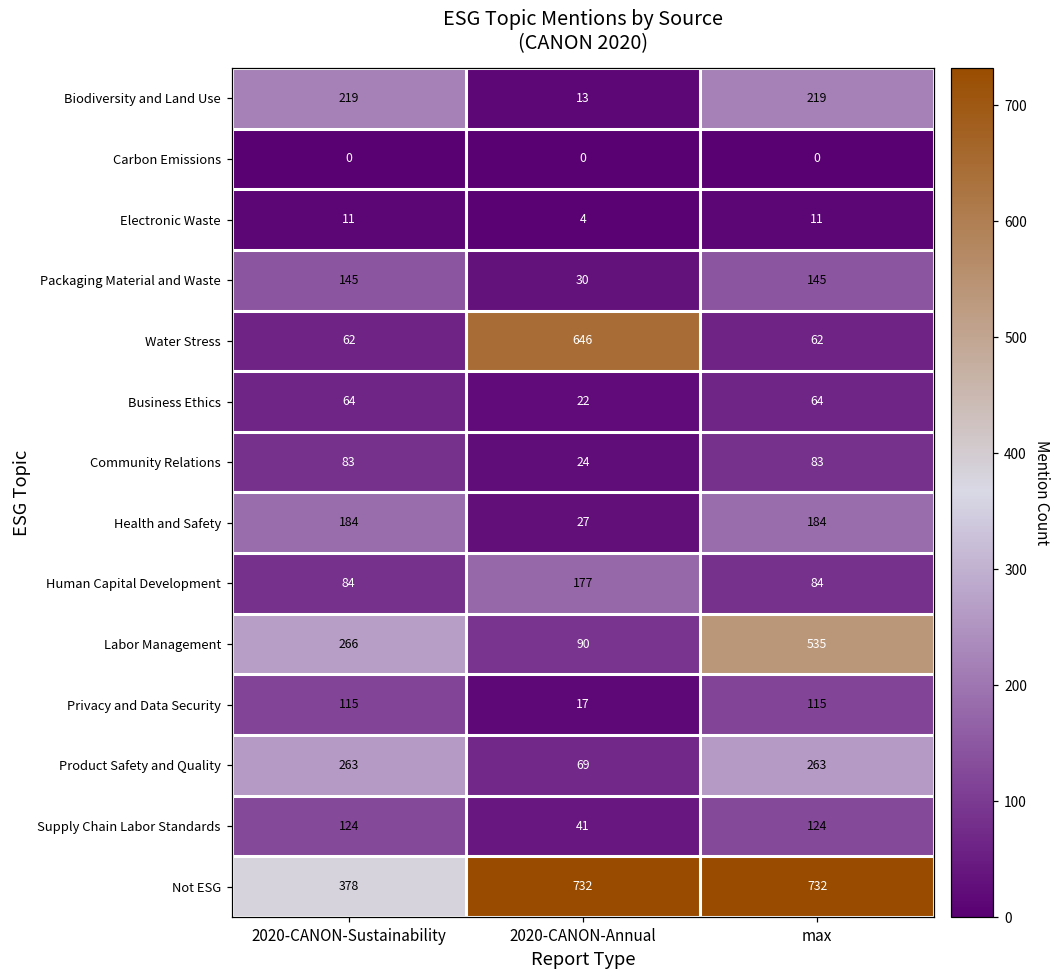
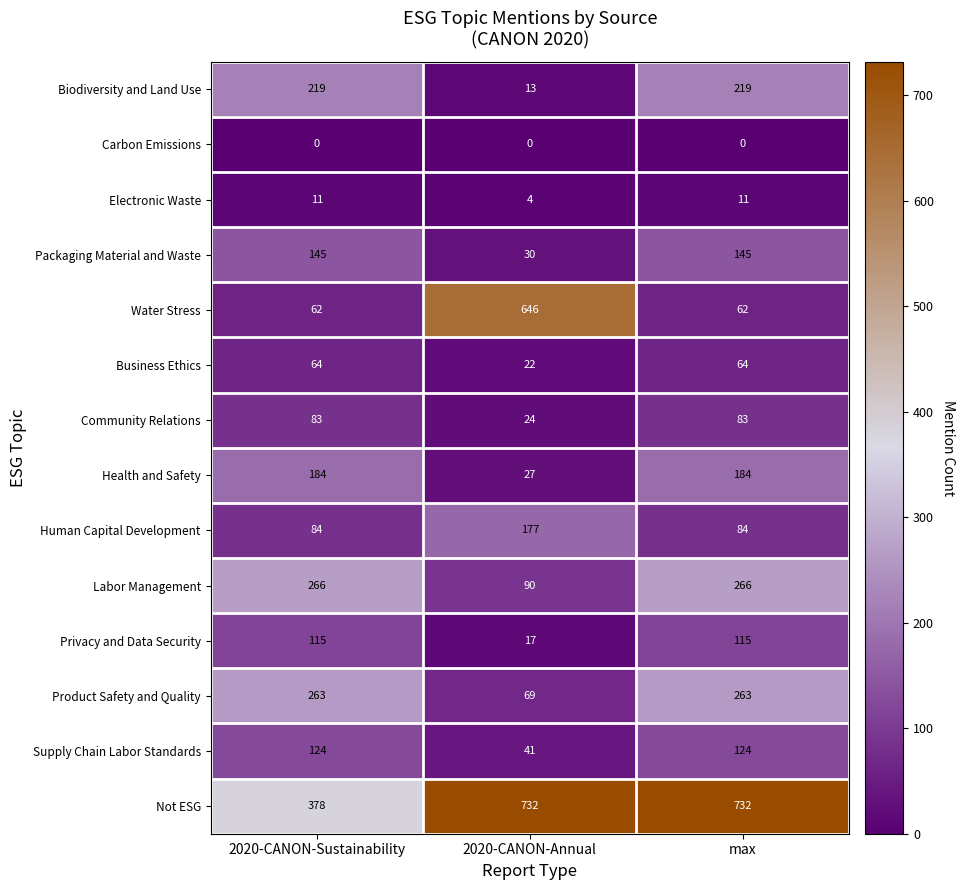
  {
    "Biodiversity and Land Use": {
      "2020-CANON-Sustainability": 219,
      "2020-CANON-Annual": 13,
      "max": 219
    },
    "Carbon Emissions": {
      "2020-CANON-Sustainability": 0,
      "2020-CANON-Annual": 0,
      "max": 0
    },
    "Electronic Waste": {
      "2020-CANON-Sustainability": 11,
      "2020-CANON-Annual": 4,
      "max": 11
    },
    "Packaging Material and Waste": {
      "2020-CANON-Sustainability": 145,
      "2020-CANON-Annual": 30,
      "max": 145
    },
    "Water Stress": {
      "2020-CANON-Sustainability": 62,
      "2020-CANON-Annual": 646,
      "max": 62
    },
    "Business Ethics": {
      "2020-CANON-Sustainability": 64,
      "2020-CANON-Annual": 22,
      "max": 64
    },
    "Community Relations": {
      "2020-CANON-Sustainability": 83,
      "2020-CANON-Annual": 24,
      "max": 83
    },
    "Health and Safety": {
      "2020-CANON-Sustainability": 184,
      "2020-CANON-Annual": 27,
      "max": 184
    },
    "Human Capital Development": {
      "2020-CANON-Sustainability": 84,
      "2020-CANON-Annual": 177,
      "max": 84
    },
    "Labor Management": {
      "2020-CANON-Sustainability": 266,
      "2020-CANON-Annual": 90,
-     "max": 535
+     "max": 266
    },
    "Privacy and Data Security": {
      "2020-CANON-Sustainability": 115,
      "2020-CANON-Annual": 17,
      "max": 115
    },
    "Product Safety and Quality": {
      "2020-CANON-Sustainability": 263,
      "2020-CANON-Annual": 69,
      "max": 263
    },
    "Supply Chain Labor Standards": {
      "2020-CANON-Sustainability": 124,
      "2020-CANON-Annual": 41,
      "max": 124
    },
    "Not ESG": {
      "2020-CANON-Sustainability": 378,
      "2020-CANON-Annual": 732,
      "max": 732
    }
  }
